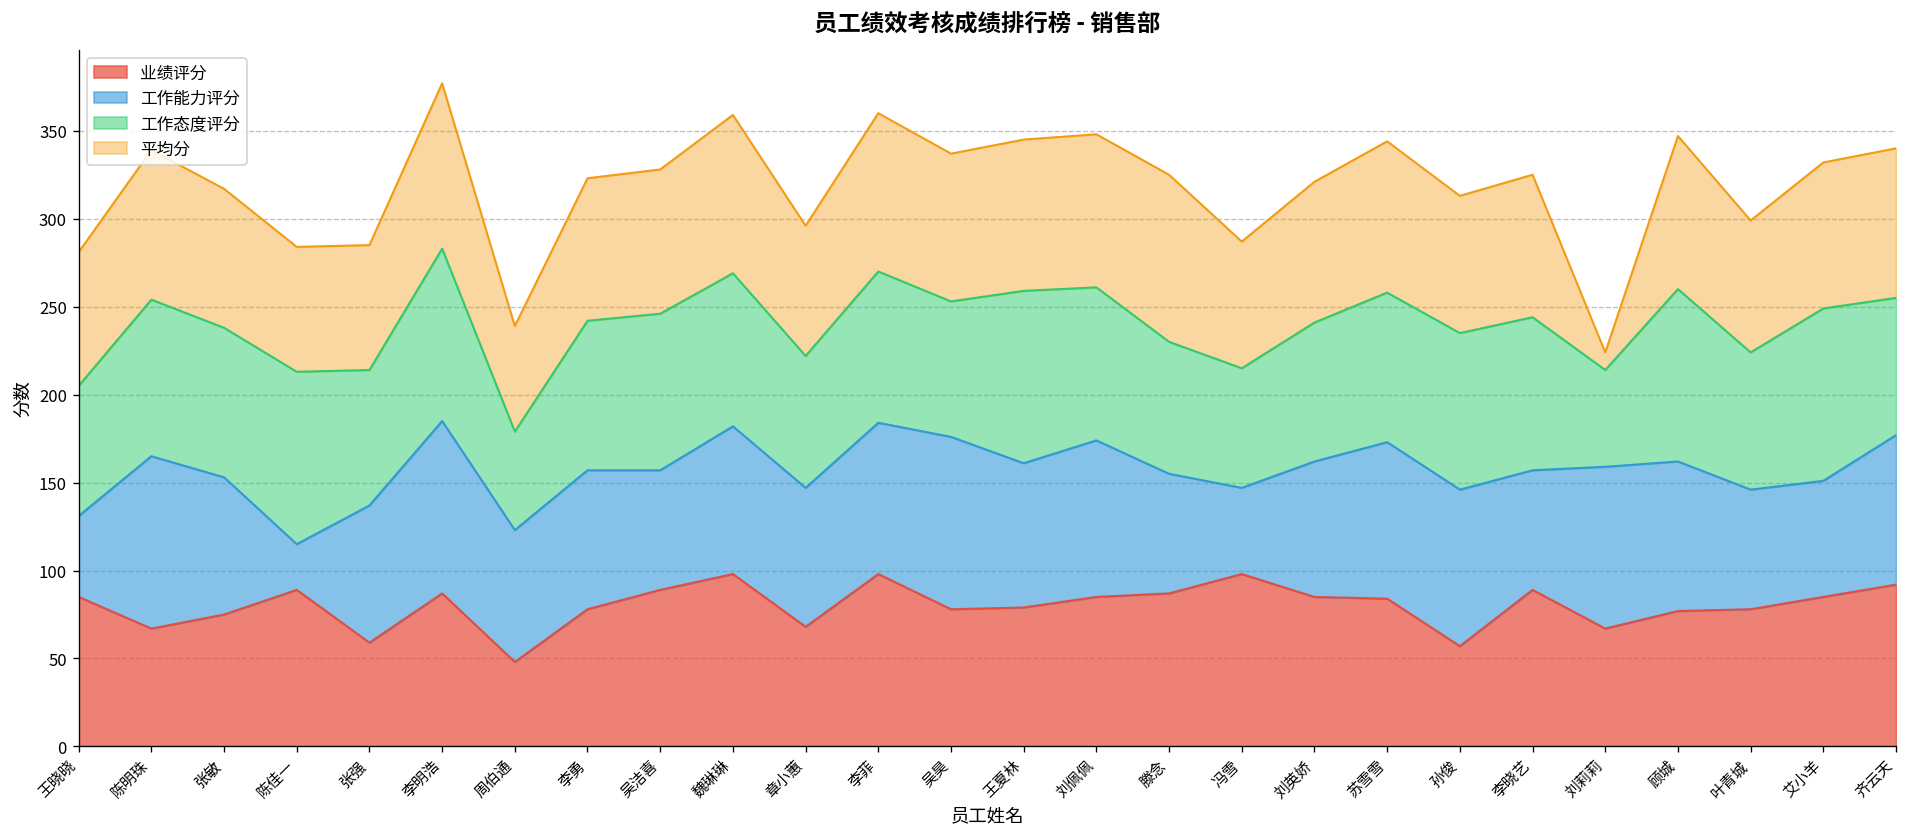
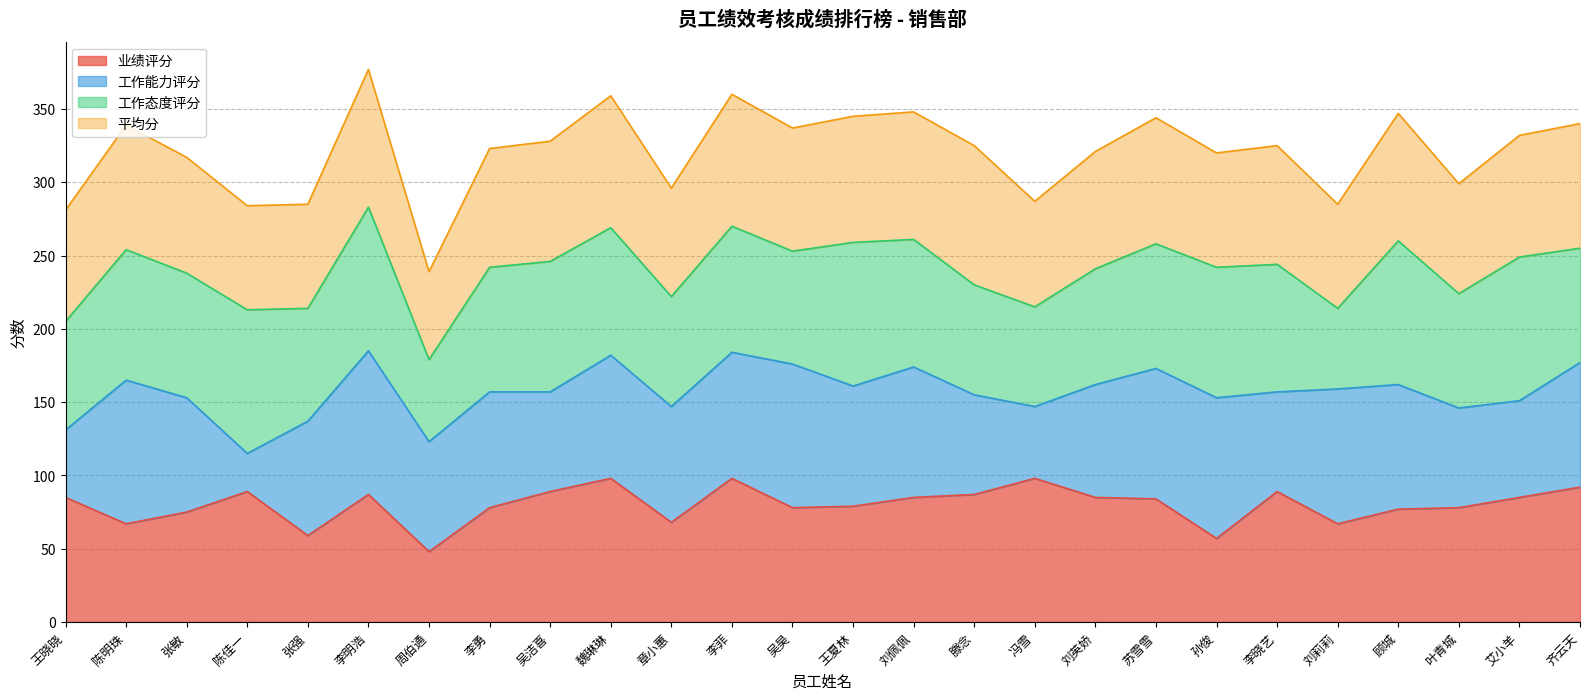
  {
    "业绩评分": {
      "王晓晓": 85,
      "陈明珠": 67,
      "张敏": 75,
      "陈佳一": 89,
      "张强": 59,
      "李明浩": 87,
      "周伯通": 48,
      "李勇": 78,
      "吴洁喜": 89,
      "魏琳琳": 98,
      "章小蕙": 68,
      "李菲": 98,
      "吴昊": 78,
      "王夏林": 79,
      "刘佩佩": 85,
      "滕念": 87,
      "冯雪": 98,
      "刘英娇": 85,
      "苏雪雪": 84,
      "孙俊": 57,
      "李晓艺": 89,
      "刘莉莉": 67,
      "顾城": 77,
      "叶青城": 78,
      "艾小羊": 85,
      "齐云天": 92
    },
    "工作能力评分": {
      "王晓晓": 46,
      "陈明珠": 98,
      "张敏": 78,
      "陈佳一": 26,
      "张强": 78,
      "李明浩": 98,
      "周伯通": 75,
      "李勇": 79,
      "吴洁喜": 68,
      "魏琳琳": 84,
      "章小蕙": 79,
      "李菲": 86,
      "吴昊": 98,
      "王夏林": 82,
      "刘佩佩": 89,
      "滕念": 68,
      "冯雪": 49,
      "刘英娇": 77,
      "苏雪雪": 89,
-     "孙俊": 89,
+     "孙俊": 96,
      "李晓艺": 68,
      "刘莉莉": 92,
      "顾城": 85,
      "叶青城": 68,
      "艾小羊": 66,
      "齐云天": 85
    },
    "工作态度评分": {
      "王晓晓": 74,
      "陈明珠": 89,
      "张敏": 85,
      "陈佳一": 98,
      "张强": 77,
      "李明浩": 98,
      "周伯通": 56,
      "李勇": 85,
      "吴洁喜": 89,
      "魏琳琳": 87,
      "章小蕙": 75,
      "李菲": 86,
      "吴昊": 77,
      "王夏林": 98,
      "刘佩佩": 87,
      "滕念": 75,
      "冯雪": 68,
      "刘英娇": 79,
      "苏雪雪": 85,
      "孙俊": 89,
      "李晓艺": 87,
      "刘莉莉": 55,
      "顾城": 98,
      "叶青城": 78,
      "艾小羊": 98,
      "齐云天": 78
    },
    "平均分": {
      "王晓晓": 76,
      "张敏": 79,
      "陈佳一": 71,
      "张强": 71,
      "李明浩": 94,
      "周伯通": 60,
      "李勇": 81,
      "吴洁喜": 82,
      "魏琳琳": 90,
      "章小蕙": 74,
      "李菲": 90,
      "吴昊": 84,
      "王夏林": 86,
      "刘佩佩": 87,
      "滕念": 95,
      "冯雪": 72,
      "刘英娇": 80,
      "苏雪雪": 86,
      "孙俊": 78,
      "李晓艺": 81,
-     "刘莉莉": 10,
+     "刘莉莉": 71,
      "顾城": 87,
      "叶青城": 75,
      "艾小羊": 83,
      "齐云天": 85
    }
  }
